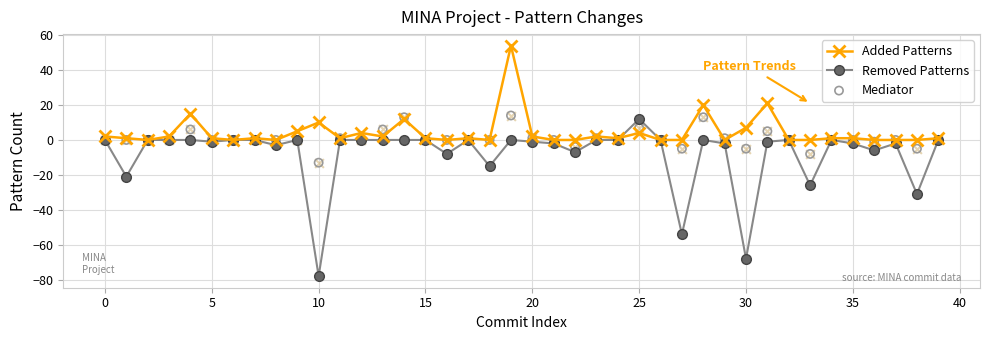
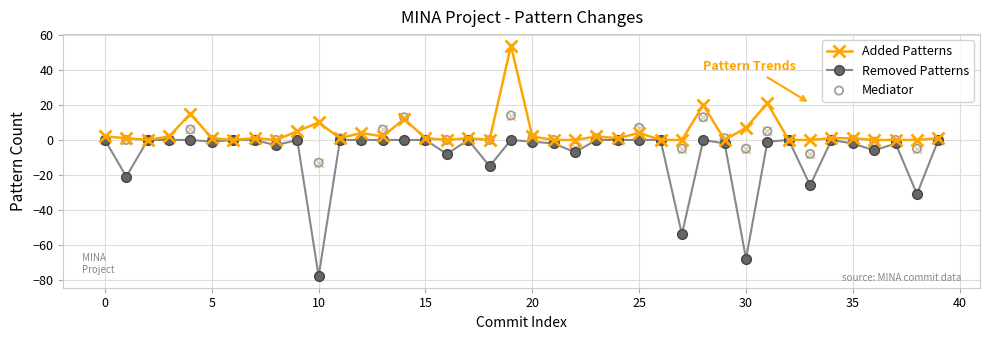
  {
    "Added Patterns": {
      "0": 2,
      "10": 10,
      "25": 4,
      "30": 7
    },
    "Removed Patterns": {
      "10": -78,
      "20": -1,
-     "25": 12,
+     "25": 0,
      "30": -68,
      "35": -2
    }
  }
